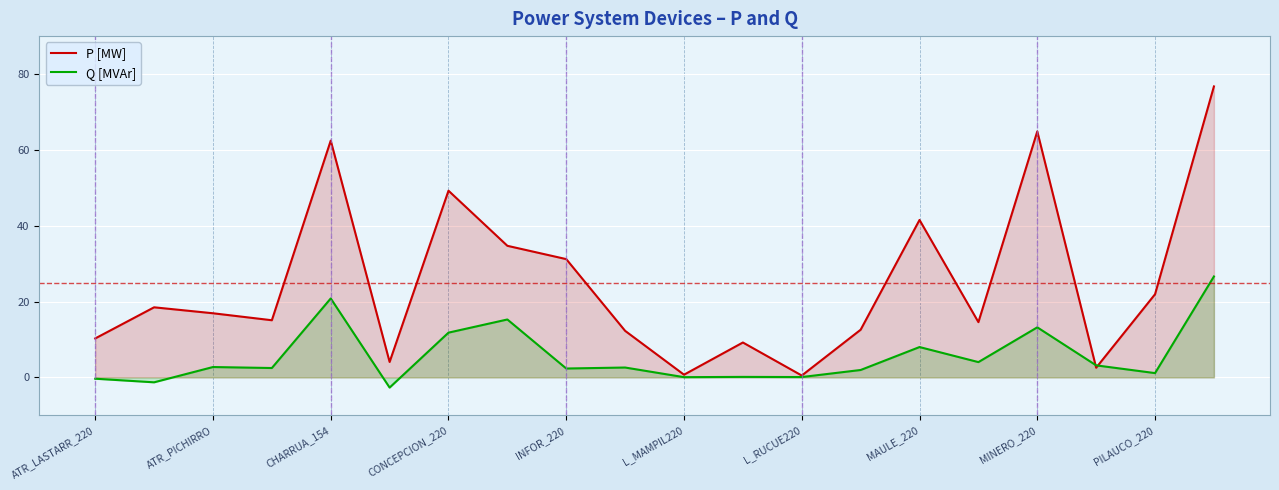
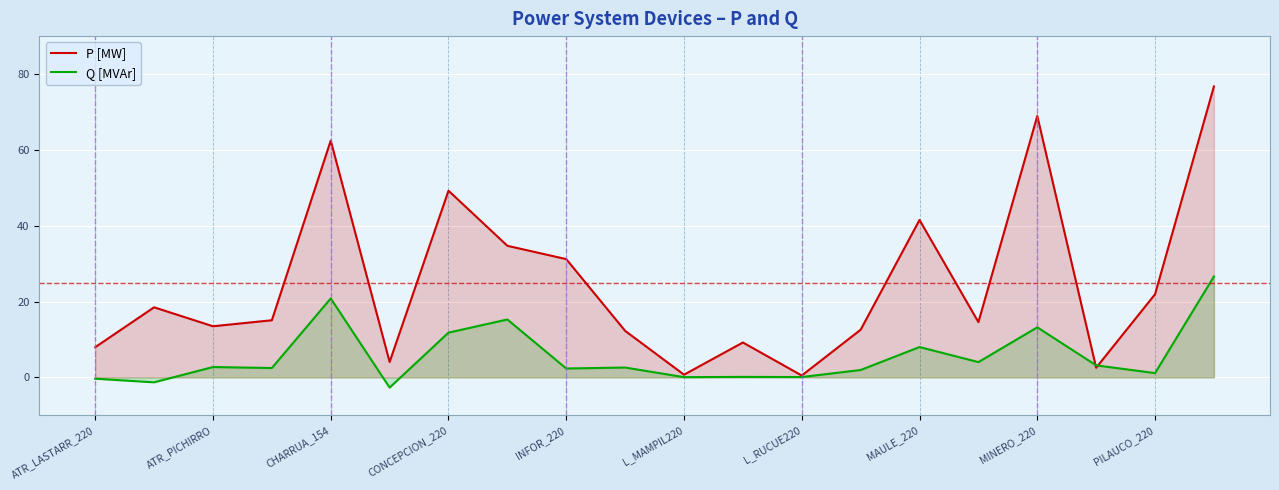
  {
    "P [MW]": {
-     "ATR_LASTARR_220": 10,
-     "ATR_PICHIRRO": 17,
+     "ATR_LASTARR_220": 8,
+     "ATR_PICHIRRO": 13,
      "CHARRUA_154": 62,
      "CONCEPCION_220": 49,
      "INFOR_220": 31,
      "MAULE_220": 42,
-     "MINERO_220": 65,
+     "MINERO_220": 69,
      "PILAUCO_220": 22
    }
  }
